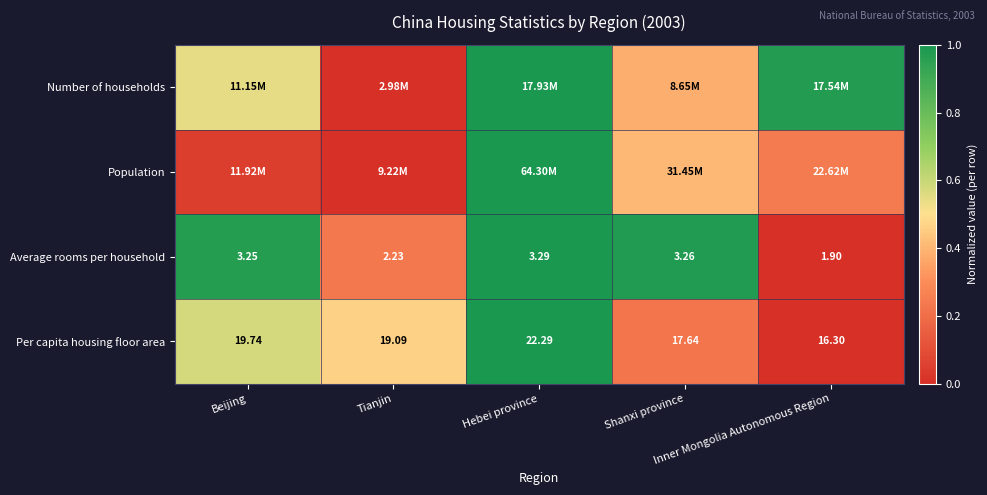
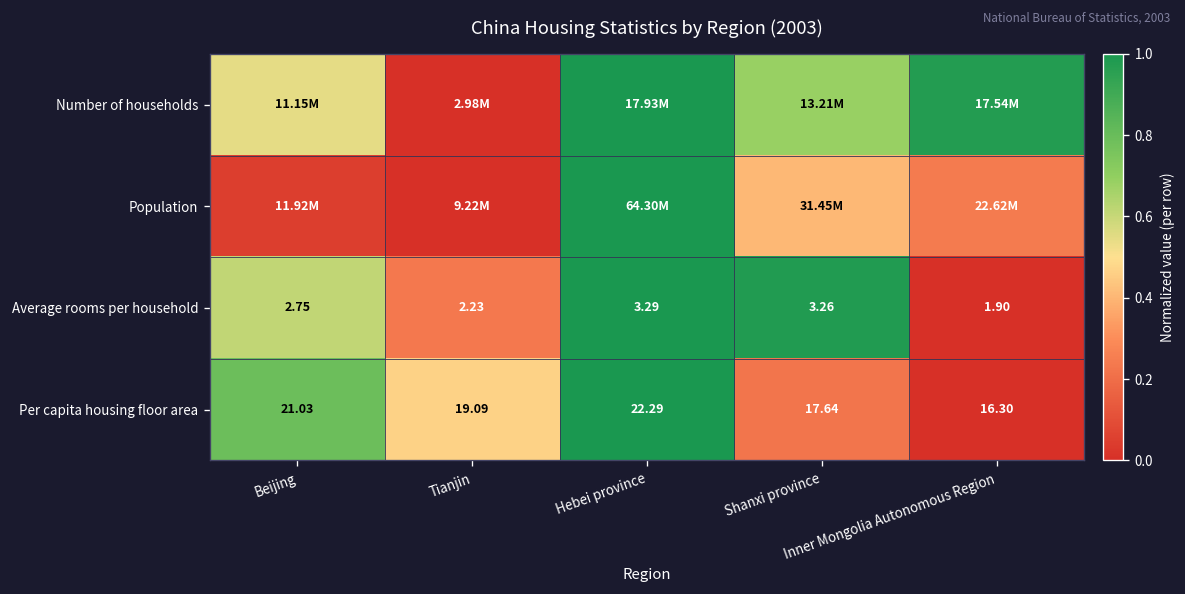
  {
    "Number of households": {
      "Beijing": "11.15M",
      "Tianjin": "2.98M",
      "Hebei province": "17.93M",
-     "Shanxi province": "8.65M",
+     "Shanxi province": "13.21M",
      "Inner Mongolia Autonomous Region": "17.54M"
    },
    "Population": {
      "Beijing": "11.92M",
      "Tianjin": "9.22M",
      "Hebei province": "64.30M",
      "Shanxi province": "31.45M",
      "Inner Mongolia Autonomous Region": "22.62M"
    },
    "Average rooms per household": {
-     "Beijing": "3.25",
+     "Beijing": "2.75",
      "Tianjin": "2.23",
      "Hebei province": "3.29",
      "Shanxi province": "3.26",
      "Inner Mongolia Autonomous Region": "1.90"
    },
    "Per capita housing floor area": {
-     "Beijing": "19.74",
+     "Beijing": "21.03",
      "Tianjin": "19.09",
      "Hebei province": "22.29",
      "Shanxi province": "17.64",
      "Inner Mongolia Autonomous Region": "16.30"
    }
  }
